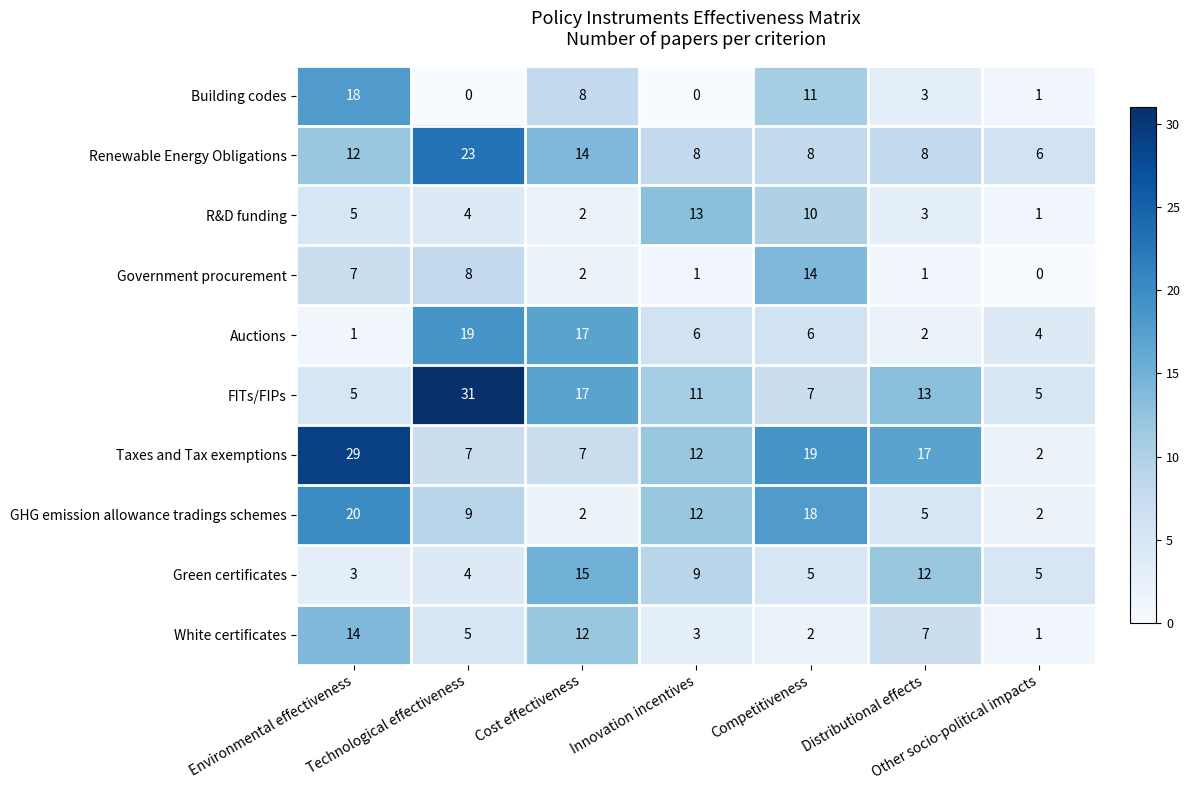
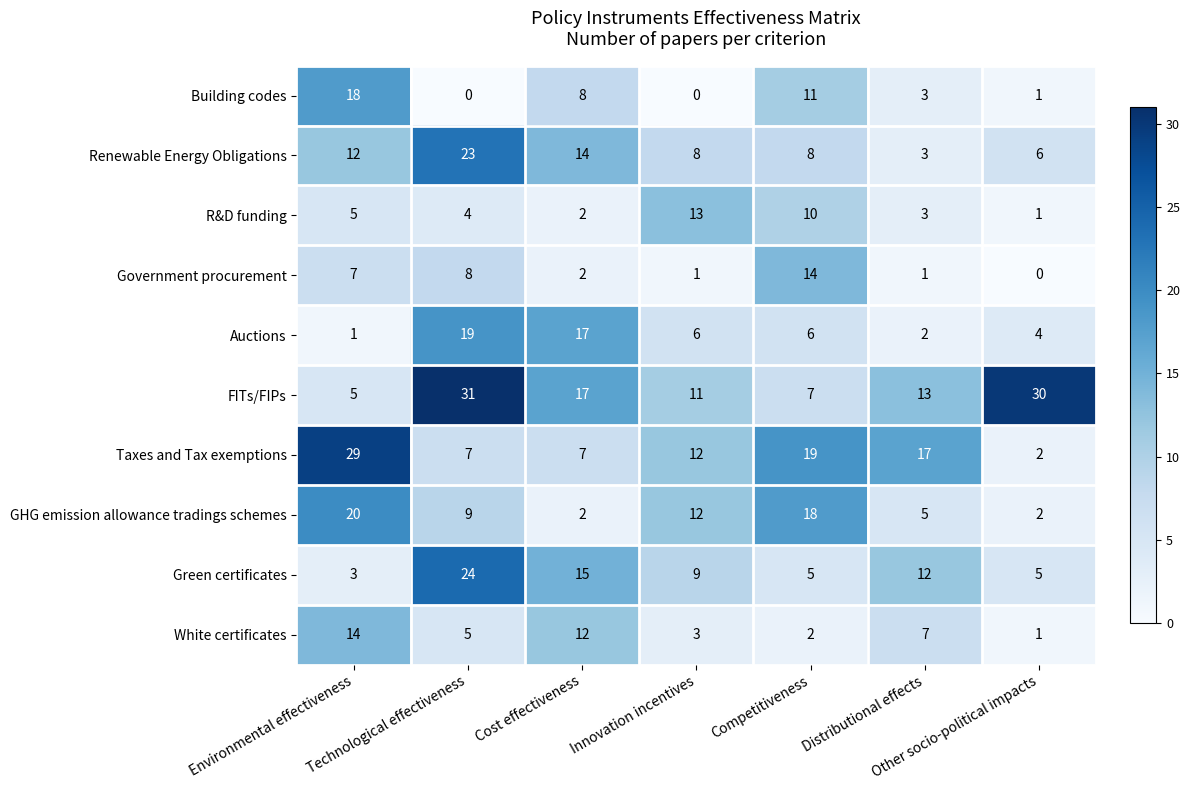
  {
    "Building codes": {
      "Environmental effectiveness": 18,
      "Technological effectiveness": 0,
      "Cost effectiveness": 8,
      "Innovation incentives": 0,
      "Competitiveness": 11,
      "Distributional effects": 3,
      "Other socio-political impacts": 1
    },
    "Renewable Energy Obligations": {
      "Environmental effectiveness": 12,
      "Technological effectiveness": 23,
      "Cost effectiveness": 14,
      "Innovation incentives": 8,
      "Competitiveness": 8,
-     "Distributional effects": 8,
+     "Distributional effects": 3,
      "Other socio-political impacts": 6
    },
    "R&D funding": {
      "Environmental effectiveness": 5,
      "Technological effectiveness": 4,
      "Cost effectiveness": 2,
      "Innovation incentives": 13,
      "Competitiveness": 10,
      "Distributional effects": 3,
      "Other socio-political impacts": 1
    },
    "Government procurement": {
      "Environmental effectiveness": 7,
      "Technological effectiveness": 8,
      "Cost effectiveness": 2,
      "Innovation incentives": 1,
      "Competitiveness": 14,
      "Distributional effects": 1,
      "Other socio-political impacts": 0
    },
    "Auctions": {
      "Environmental effectiveness": 1,
      "Technological effectiveness": 19,
      "Cost effectiveness": 17,
      "Innovation incentives": 6,
      "Competitiveness": 6,
      "Distributional effects": 2,
      "Other socio-political impacts": 4
    },
    "FITs/FIPs": {
      "Environmental effectiveness": 5,
      "Technological effectiveness": 31,
      "Cost effectiveness": 17,
      "Innovation incentives": 11,
      "Competitiveness": 7,
      "Distributional effects": 13,
-     "Other socio-political impacts": 5
+     "Other socio-political impacts": 30
    },
    "Taxes and Tax exemptions": {
      "Environmental effectiveness": 29,
      "Technological effectiveness": 7,
      "Cost effectiveness": 7,
      "Innovation incentives": 12,
      "Competitiveness": 19,
      "Distributional effects": 17,
      "Other socio-political impacts": 2
    },
    "GHG emission allowance tradings schemes": {
      "Environmental effectiveness": 20,
      "Technological effectiveness": 9,
      "Cost effectiveness": 2,
      "Innovation incentives": 12,
      "Competitiveness": 18,
      "Distributional effects": 5,
      "Other socio-political impacts": 2
    },
    "Green certificates": {
      "Environmental effectiveness": 3,
-     "Technological effectiveness": 4,
+     "Technological effectiveness": 24,
      "Cost effectiveness": 15,
      "Innovation incentives": 9,
      "Competitiveness": 5,
      "Distributional effects": 12,
      "Other socio-political impacts": 5
    },
    "White certificates": {
      "Environmental effectiveness": 14,
      "Technological effectiveness": 5,
      "Cost effectiveness": 12,
      "Innovation incentives": 3,
      "Competitiveness": 2,
      "Distributional effects": 7,
      "Other socio-political impacts": 1
    }
  }
